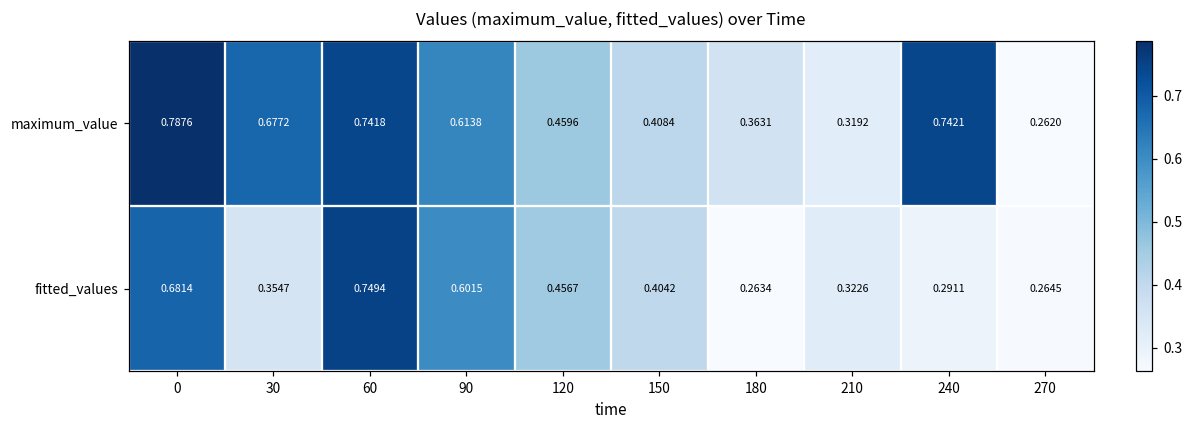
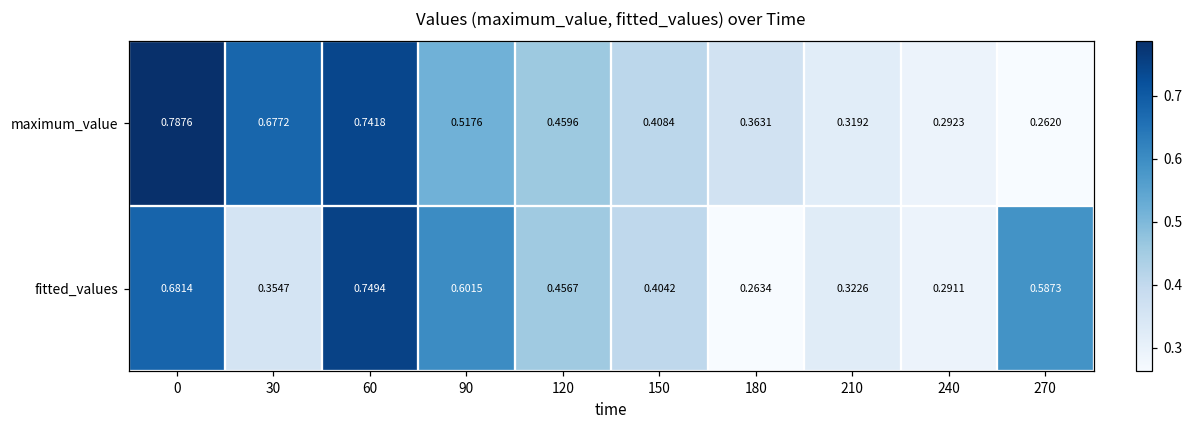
  {
    "maximum_value": {
      "0": 0.7876,
      "30": 0.6772,
      "60": 0.7418,
-     "90": 0.6138,
+     "90": 0.5176,
      "120": 0.4596,
      "150": 0.4084,
      "180": 0.3631,
      "210": 0.3192,
-     "240": 0.7421,
+     "240": 0.2923,
      "270": 0.2620
    },
    "fitted_values": {
      "0": 0.6814,
      "30": 0.3547,
      "60": 0.7494,
      "90": 0.6015,
      "120": 0.4567,
      "150": 0.4042,
      "180": 0.2634,
      "210": 0.3226,
      "240": 0.2911,
-     "270": 0.2645
+     "270": 0.5873
    }
  }
